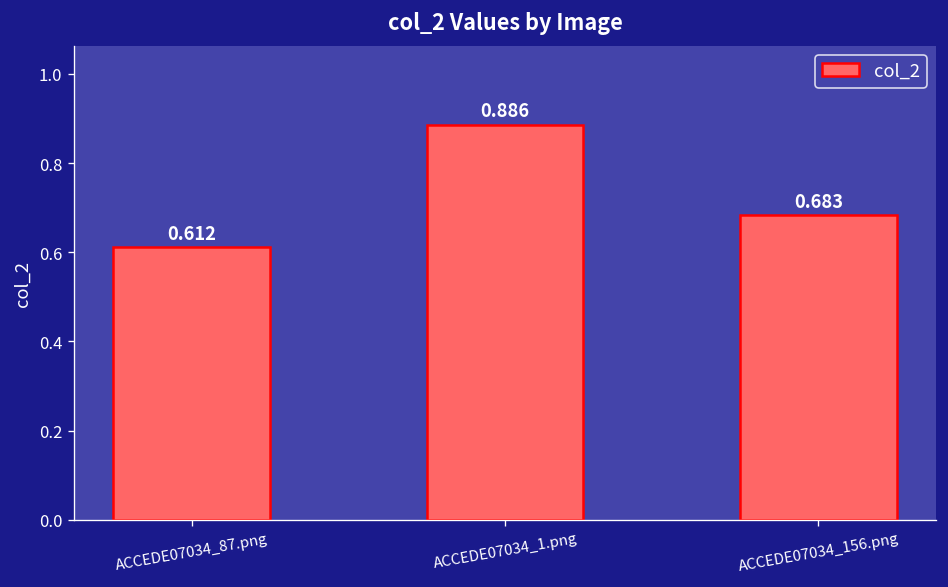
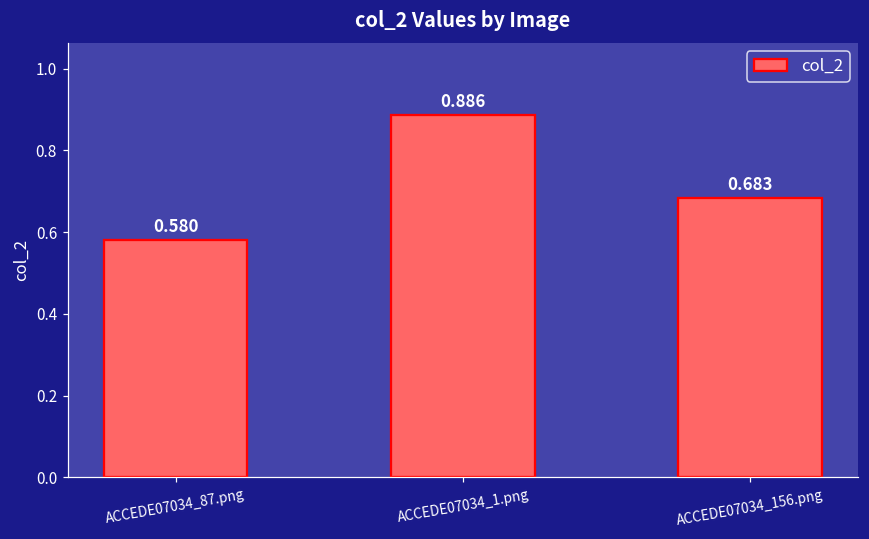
  {
-   "ACCEDE07034_87.png": 0.612,
+   "ACCEDE07034_87.png": 0.580,
    "ACCEDE07034_1.png": 0.886,
    "ACCEDE07034_156.png": 0.683
  }
